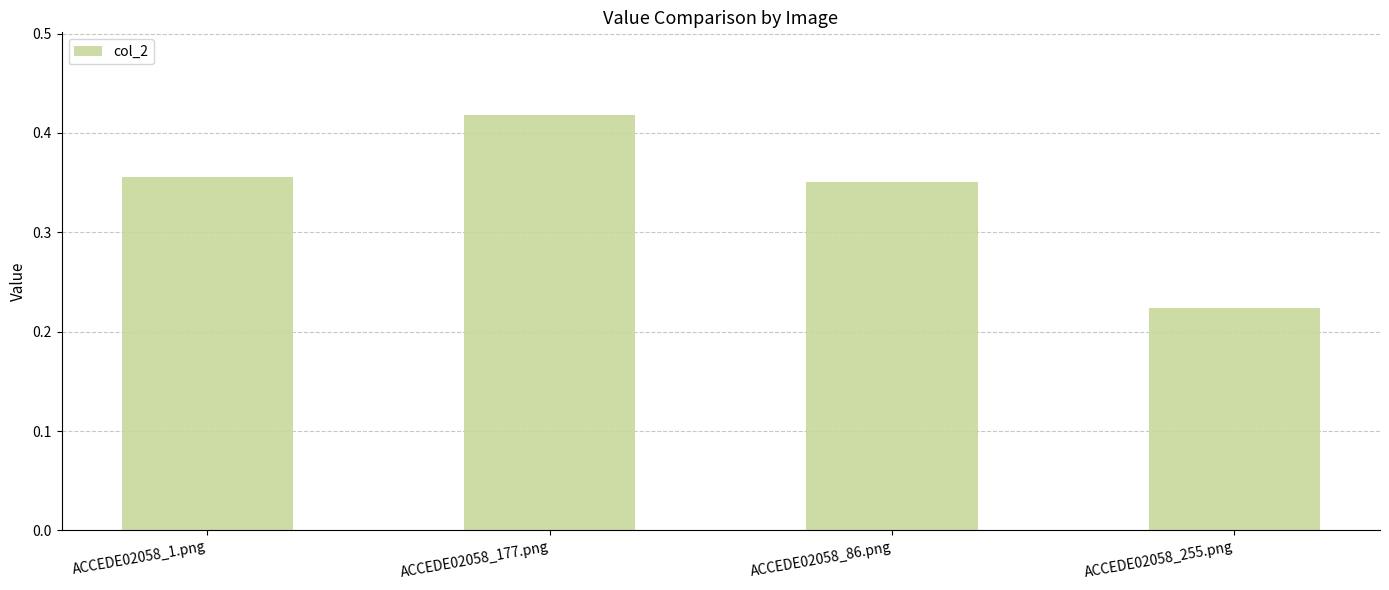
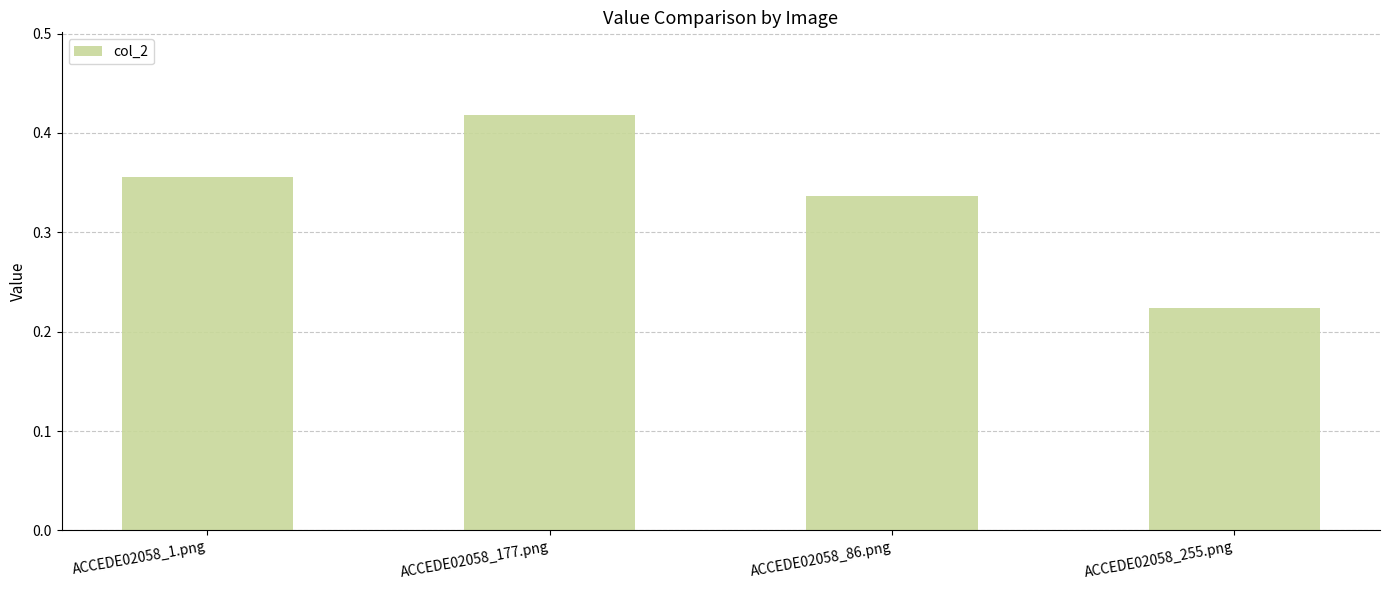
  {
    "ACCEDE02058_1.png": 0.36,
    "ACCEDE02058_177.png": 0.42,
-   "ACCEDE02058_86.png": 0.35,
+   "ACCEDE02058_86.png": 0.34,
    "ACCEDE02058_255.png": 0.22
  }
